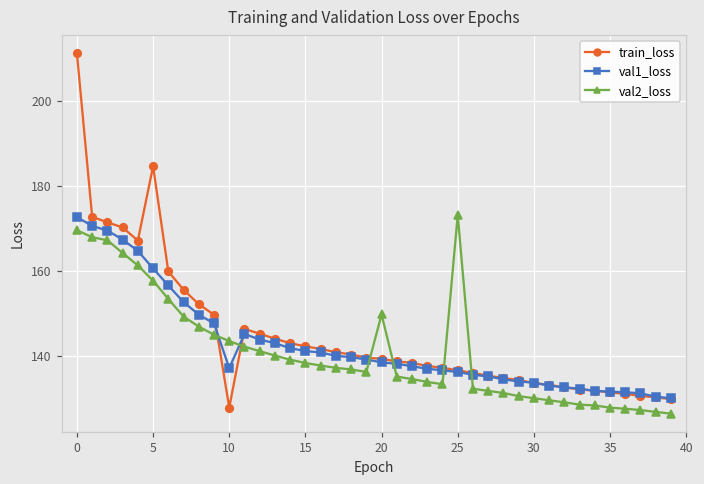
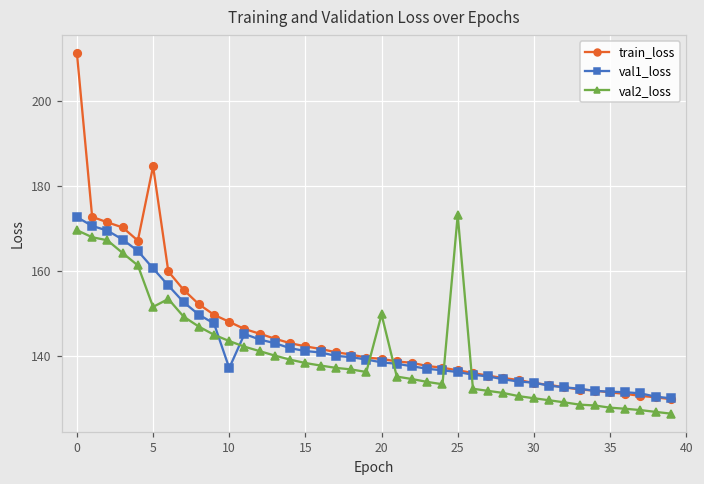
  {
    "train_loss": {
      "0": 211,
      "5": 185,
-     "10": 128,
+     "10": 148,
      "15": 142,
      "20": 139
    },
    "val1_loss": {
      "0": 173,
      "5": 161,
      "10": 137,
      "15": 141,
      "20": 138
    },
    "val2_loss": {
      "0": 170,
-     "5": 158,
+     "5": 151,
      "10": 143,
      "15": 138,
      "20": 150,
      "25": 173,
      "30": 130,
      "35": 128
    }
  }
